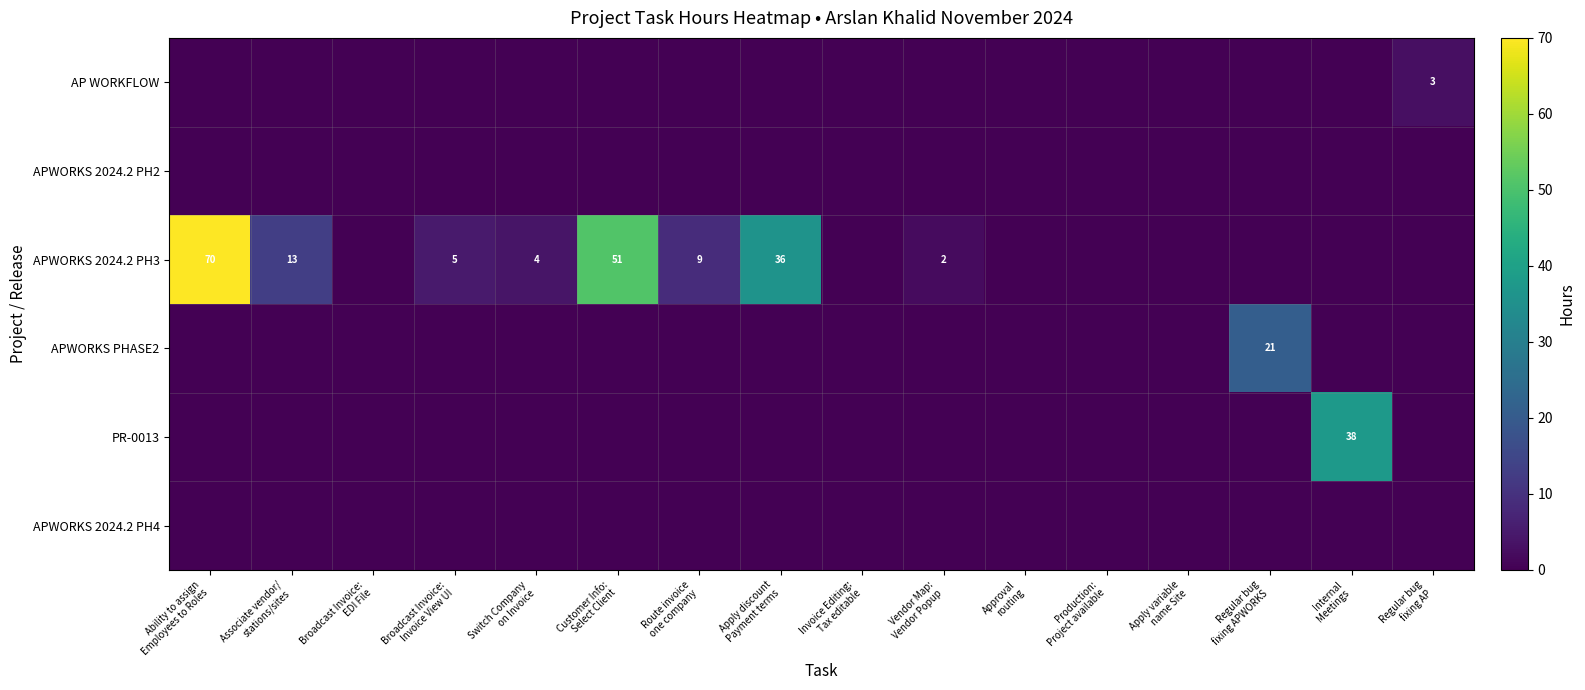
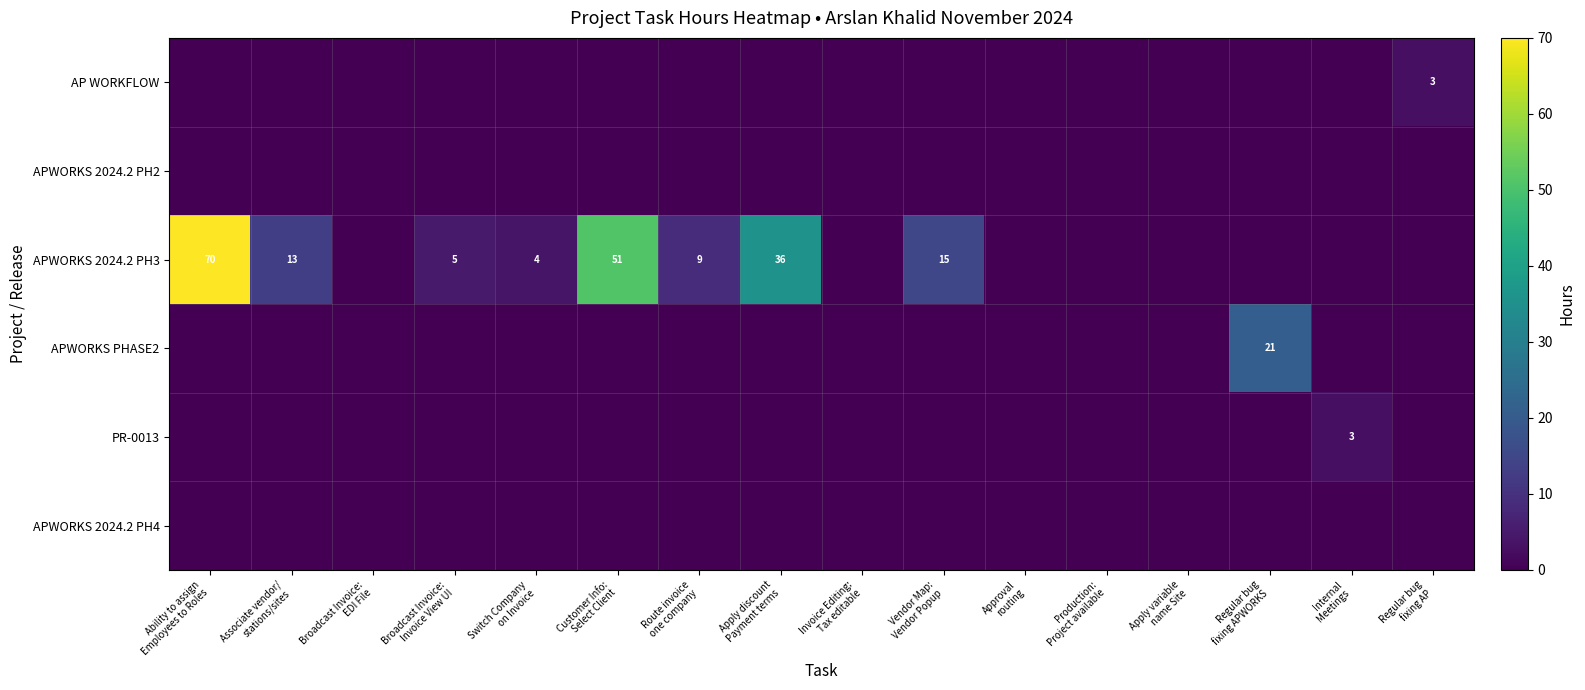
  {
    "AP WORKFLOW": {
      "Regular bug fixing AP": 3
    },
    "APWORKS 2024.2 PH3": {
      "Ability to assign Employees to Roles": 70,
      "Associate vendor/ stations/sites": 13,
      "Broadcast Invoice: Invoice View UI": 5,
      "Switch Company on Invoice": 4,
      "Customer Info: Select Client": 51,
      "Route invoice one company": 9,
      "Apply discount Payment terms": 36,
-     "Vendor Map: Vendor Popup": 2
+     "Vendor Map: Vendor Popup": 15
    },
    "APWORKS PHASE2": {
      "Regular bug fixing APWORKS": 21
    },
    "PR-0013": {
-     "Internal Meetings": 38
+     "Internal Meetings": 3
    }
  }
